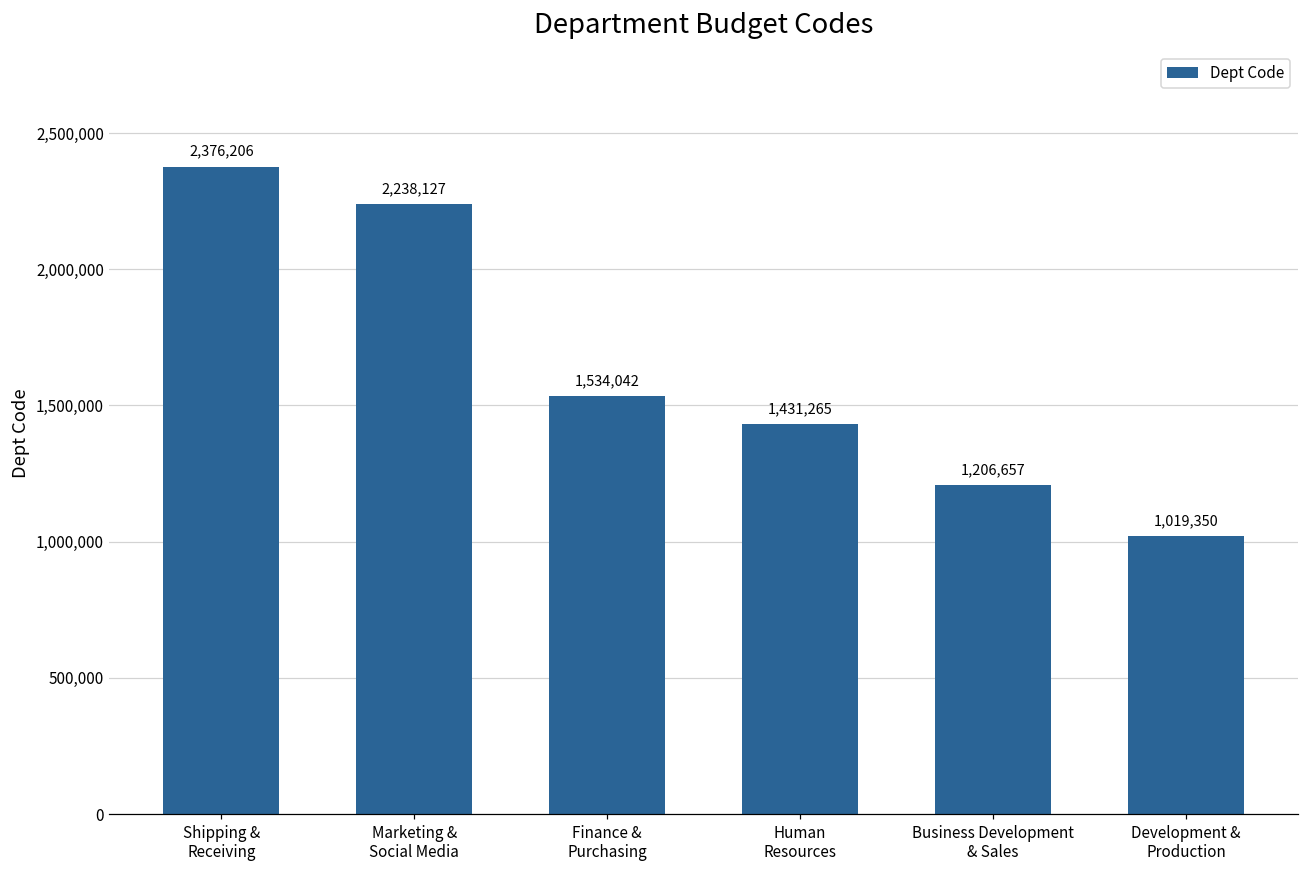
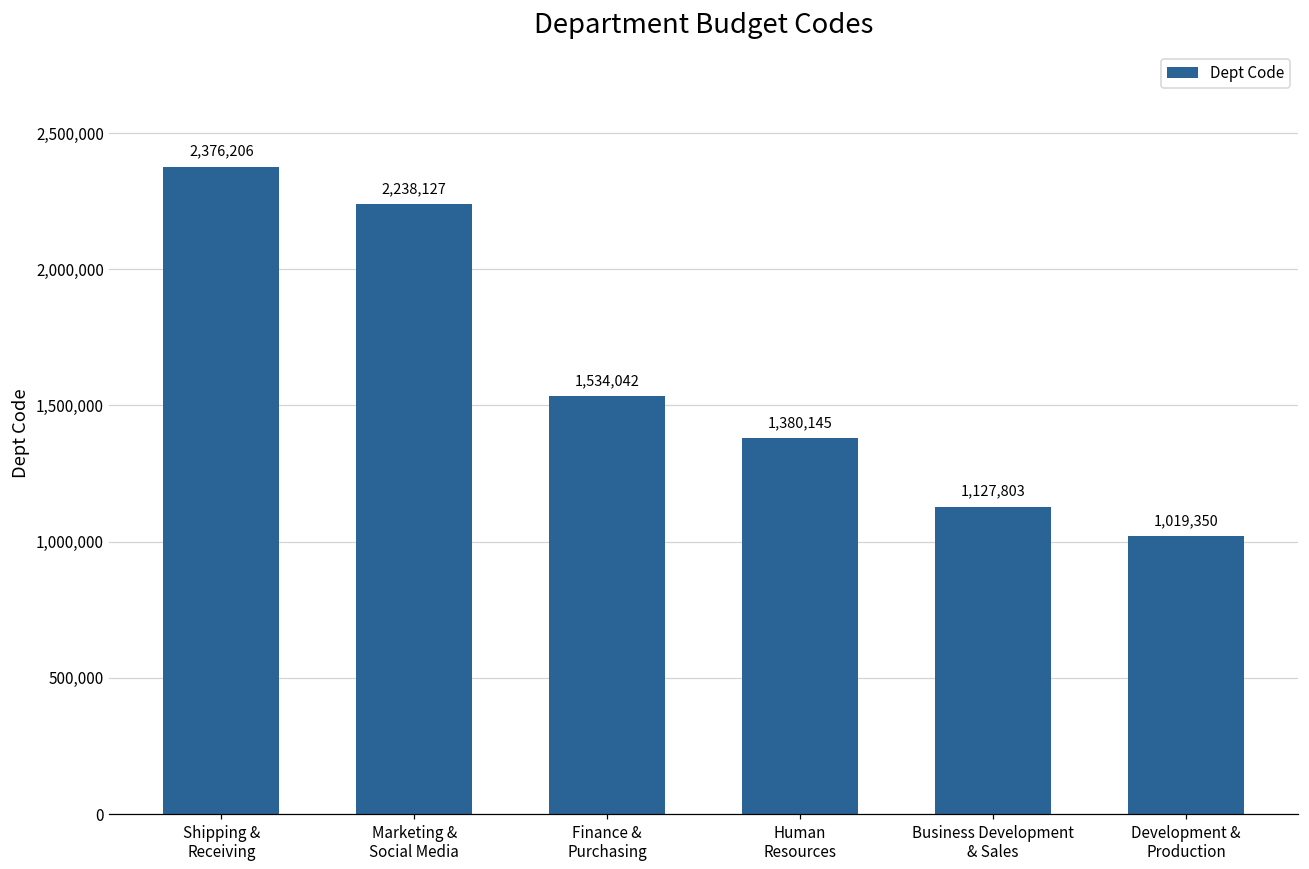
  {
    "Shipping & Receiving": "2,376,206",
    "Marketing & Social Media": "2,238,127",
    "Finance & Purchasing": "1,534,042",
-   "Human Resources": "1,431,265",
-   "Business Development & Sales": "1,206,657",
+   "Human Resources": "1,380,145",
+   "Business Development & Sales": "1,127,803",
    "Development & Production": "1,019,350"
  }
